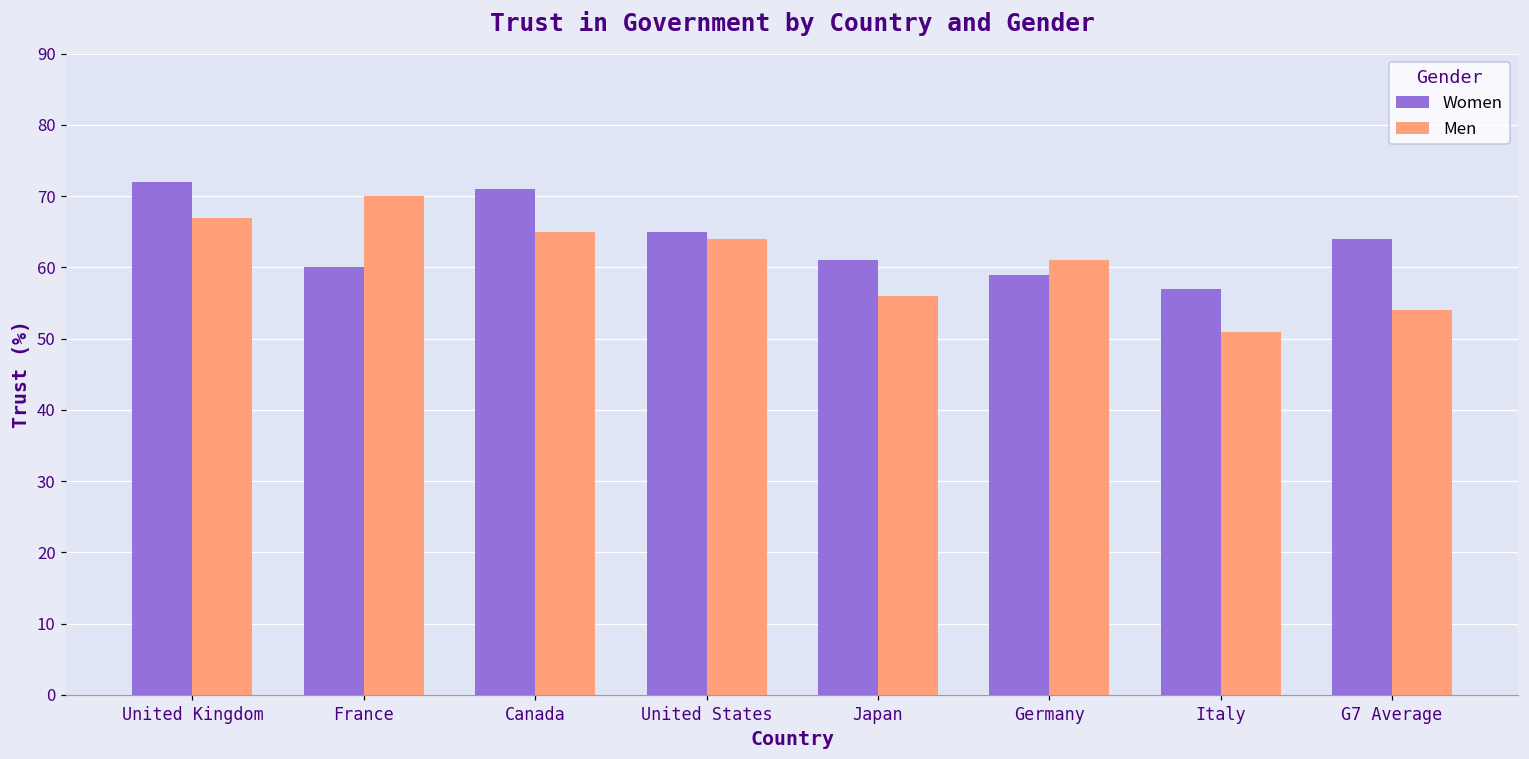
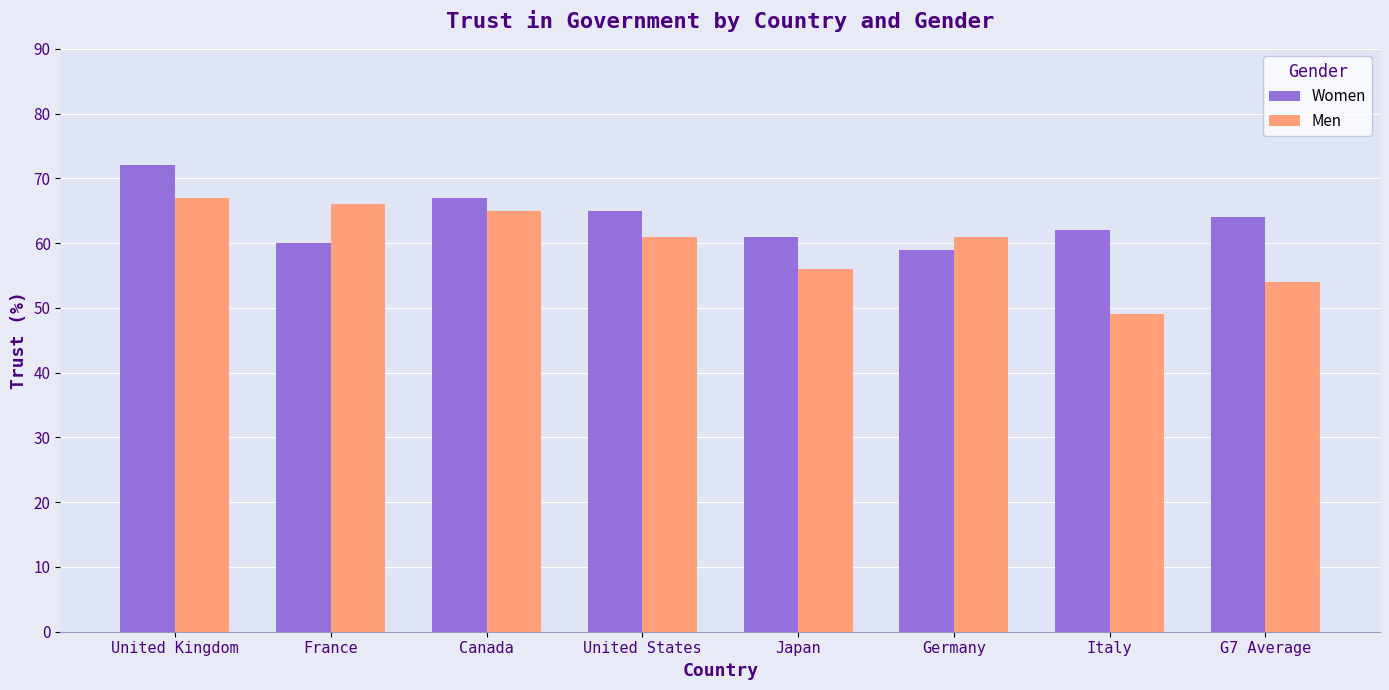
  {
    "Women": {
      "United Kingdom": 72,
      "France": 60,
-     "Canada": 71,
+     "Canada": 67,
      "United States": 65,
      "Japan": 61,
      "Germany": 59,
-     "Italy": 57,
+     "Italy": 62,
      "G7 Average": 64
    },
    "Men": {
      "United Kingdom": 67,
-     "France": 70,
+     "France": 66,
      "Canada": 65,
-     "United States": 64,
+     "United States": 61,
      "Japan": 56,
      "Germany": 61,
-     "Italy": 51,
+     "Italy": 49,
      "G7 Average": 54
    }
  }
